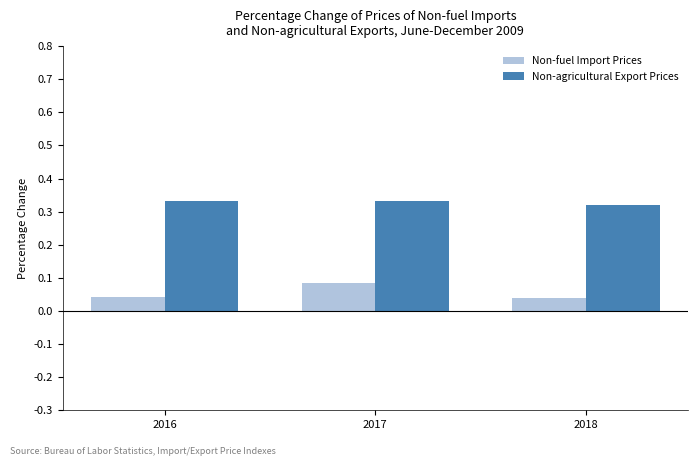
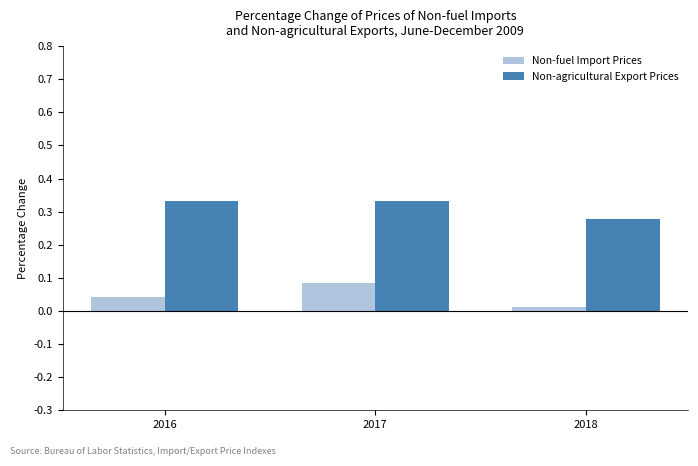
  {
    "Non-fuel Import Prices": {
      "2016": 0.04,
      "2017": 0.09,
-     "2018": 0.04
+     "2018": 0.01
    },
    "Non-agricultural Export Prices": {
      "2016": 0.33,
      "2017": 0.33,
-     "2018": 0.32
+     "2018": 0.28
    }
  }
